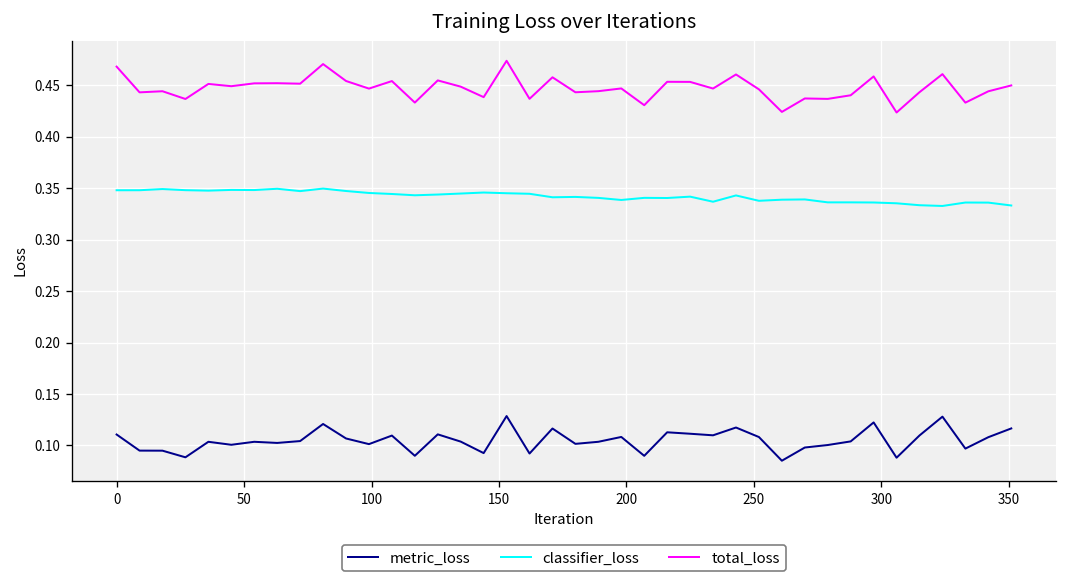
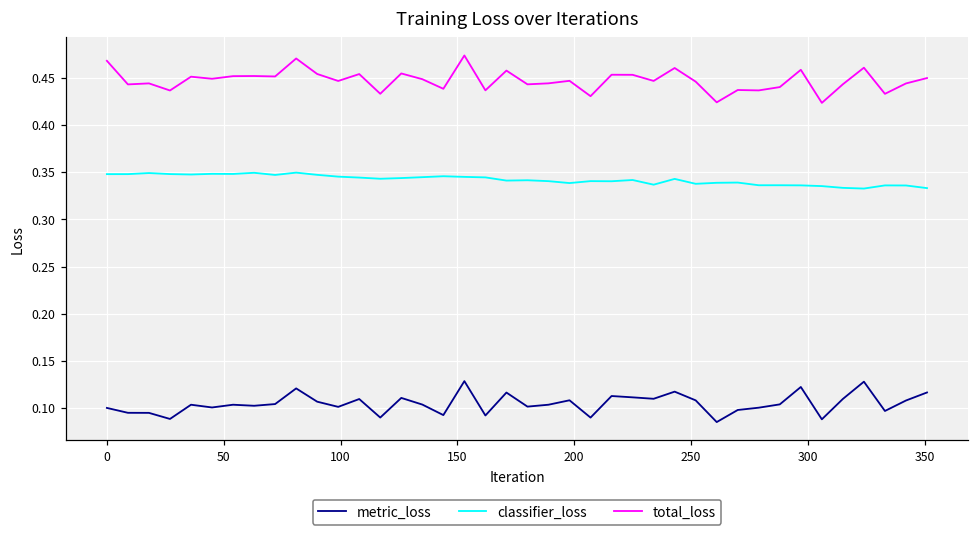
  {
    "metric_loss": {
-     "0": 0.11
+     "0": 0.10
    },
    "classifier_loss": {
      "0": 0.35
    },
    "total_loss": {
      "0": 0.47
    }
  }
